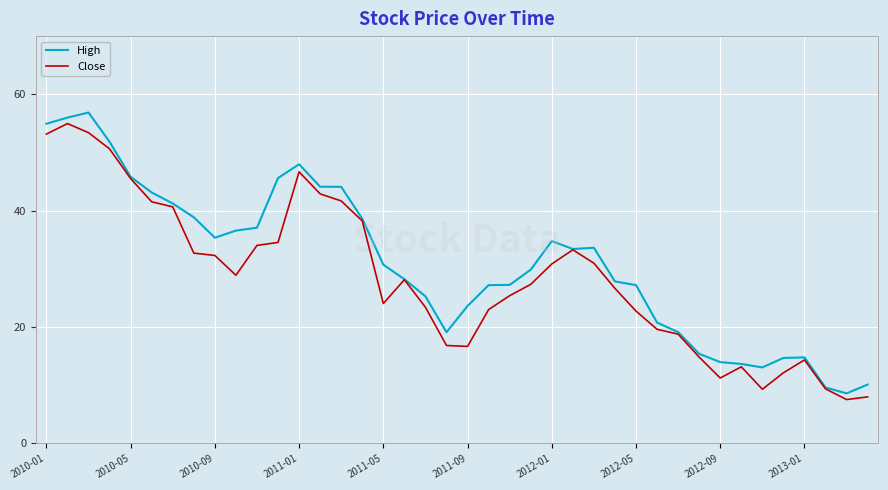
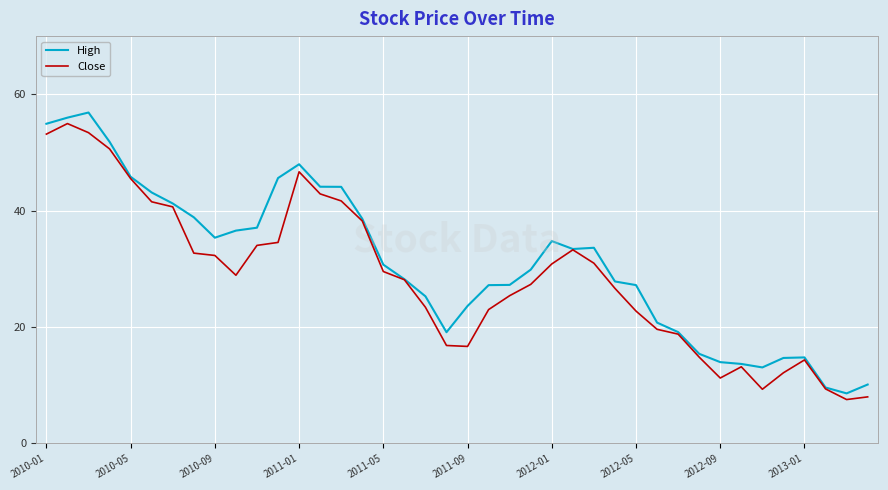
  {
    "High": {
      "2010-01": 55,
      "2010-09": 35,
      "2011-01": 48,
      "2011-05": 31,
      "2011-09": 24,
      "2012-01": 35,
      "2012-05": 27,
      "2012-09": 14
    },
    "Close": {
      "2010-01": 53,
      "2010-09": 32,
      "2011-01": 47,
-     "2011-05": 24,
+     "2011-05": 30,
      "2011-09": 17,
      "2012-01": 31,
      "2012-05": 23,
      "2012-09": 11
    }
  }
